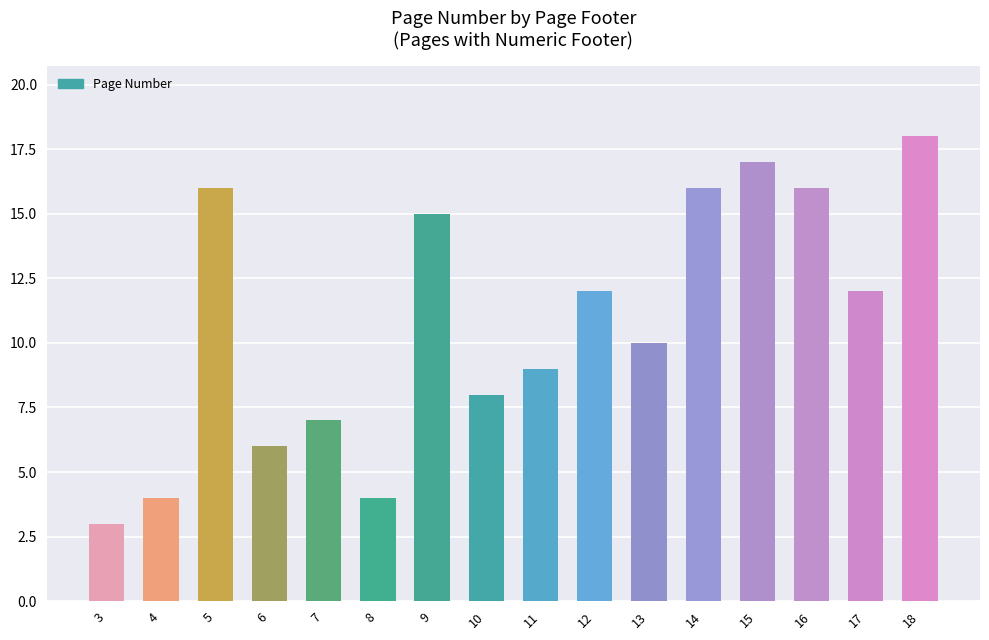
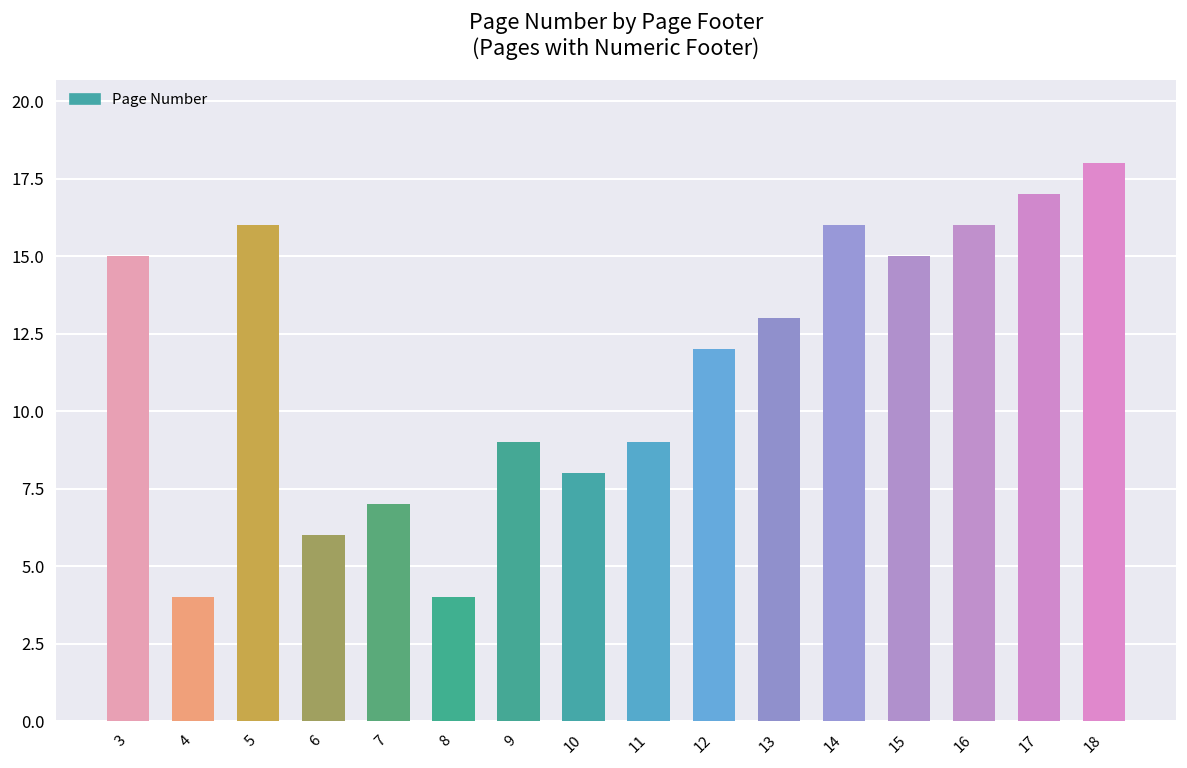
  {
-   "3": 3,
+   "3": 15,
    "4": 4,
    "5": 16,
    "6": 6,
    "7": 7,
    "8": 4,
-   "9": 15,
+   "9": 9,
    "10": 8,
    "11": 9,
    "12": 12,
-   "13": 10,
+   "13": 13,
    "14": 16,
-   "15": 17,
+   "15": 15,
    "16": 16,
-   "17": 12,
+   "17": 17,
    "18": 18
  }
